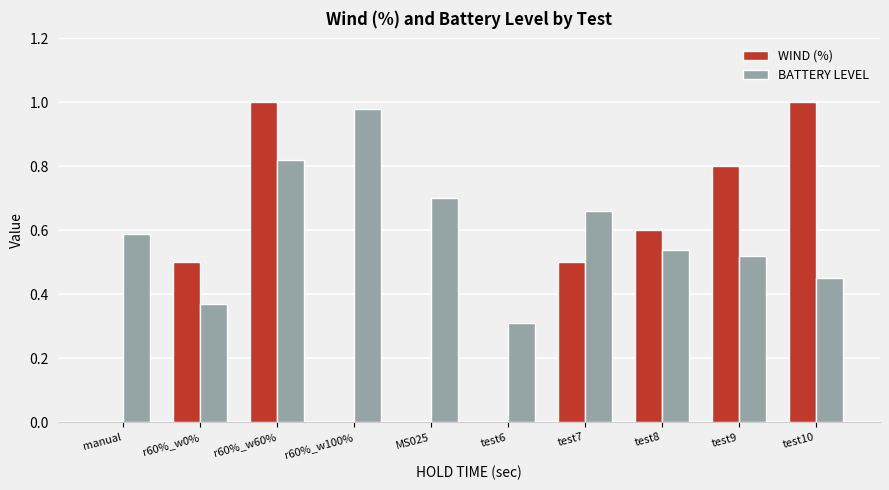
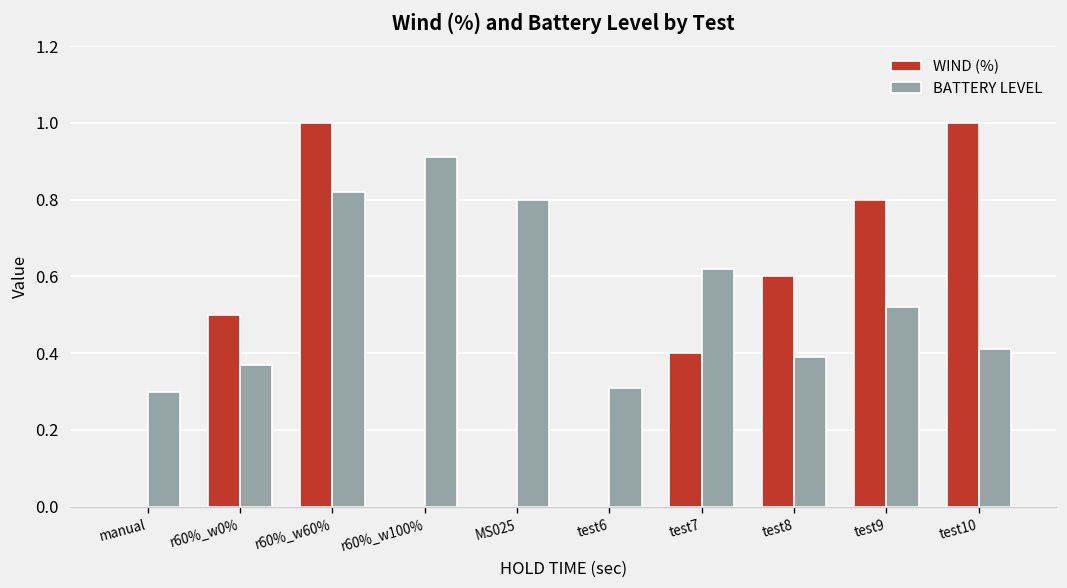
  {
    "WIND (%)": {
      "manual": 0.0,
      "r60%_w0%": 0.5,
      "r60%_w60%": 1.0,
      "r60%_w100%": 0.0,
      "MS025": 0.0,
      "test6": 0.0,
-     "test7": 0.5,
+     "test7": 0.4,
      "test8": 0.6,
      "test9": 0.8,
      "test10": 1.0
    },
    "BATTERY LEVEL": {
-     "manual": 0.59,
+     "manual": 0.30,
      "r60%_w0%": 0.37,
      "r60%_w60%": 0.82,
-     "r60%_w100%": 0.98,
-     "MS025": 0.7,
+     "r60%_w100%": 0.91,
+     "MS025": 0.8,
      "test6": 0.31,
-     "test7": 0.66,
-     "test8": 0.54,
+     "test7": 0.62,
+     "test8": 0.39,
      "test9": 0.52,
-     "test10": 0.45
+     "test10": 0.41
    }
  }
